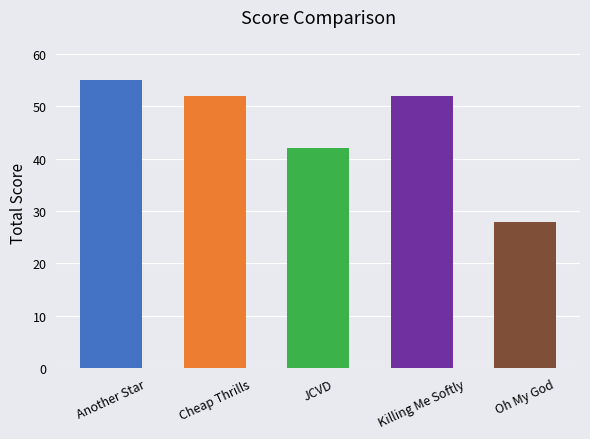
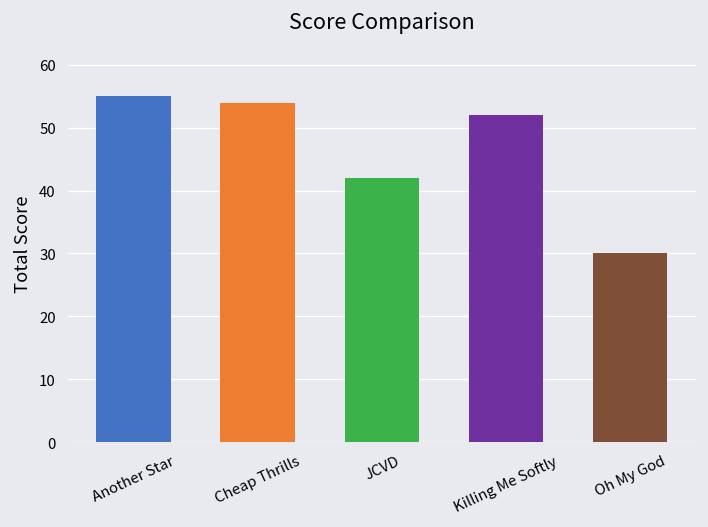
  {
    "Another Star": 55,
-   "Cheap Thrills": 52,
+   "Cheap Thrills": 54,
    "JCVD": 42,
    "Killing Me Softly": 52,
-   "Oh My God": 28
+   "Oh My God": 30
  }
